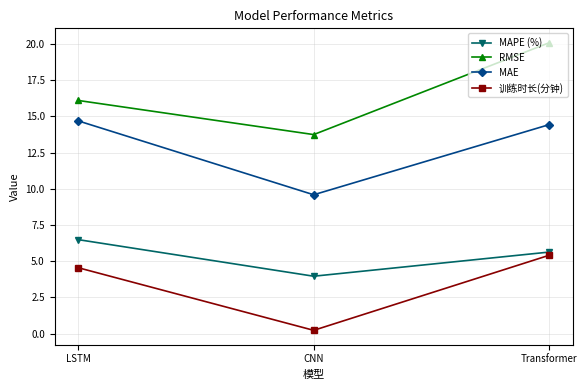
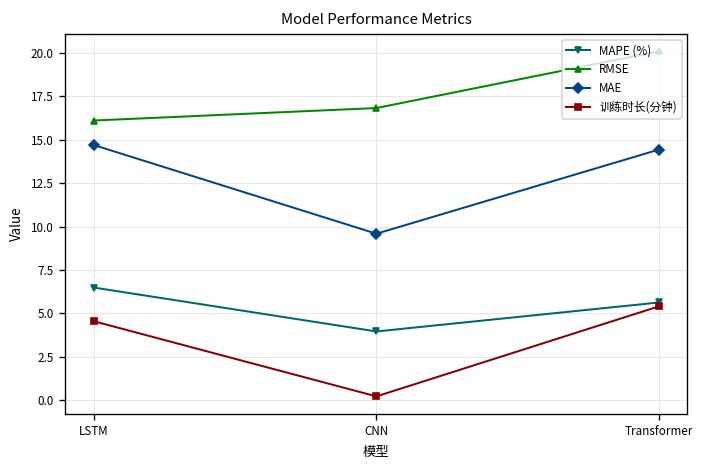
  {
    "RMSE": {
      "LSTM": 16.1,
-     "CNN": 13.8
+     "CNN": 16.8
    },
    "训练时长(分钟)": {
      "LSTM": 4.6,
      "CNN": 0.2,
      "Transformer": 5.4
    }
  }
